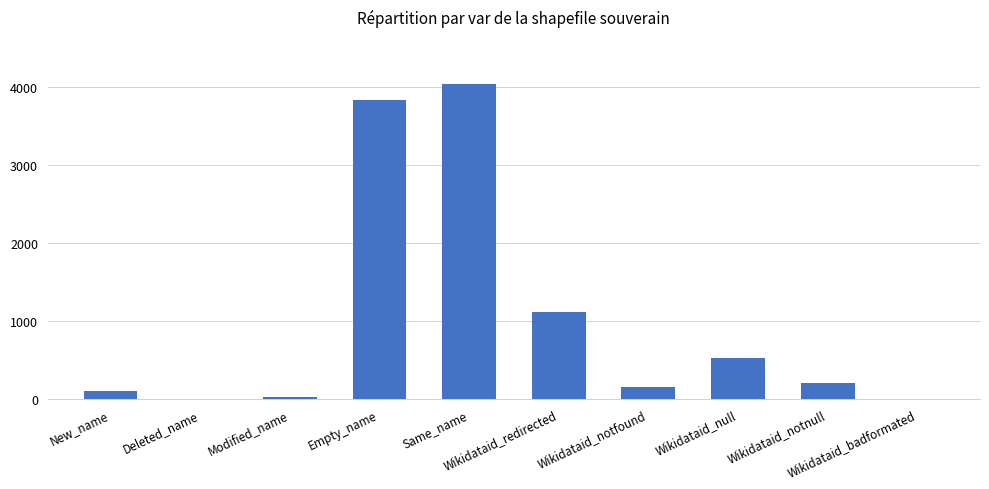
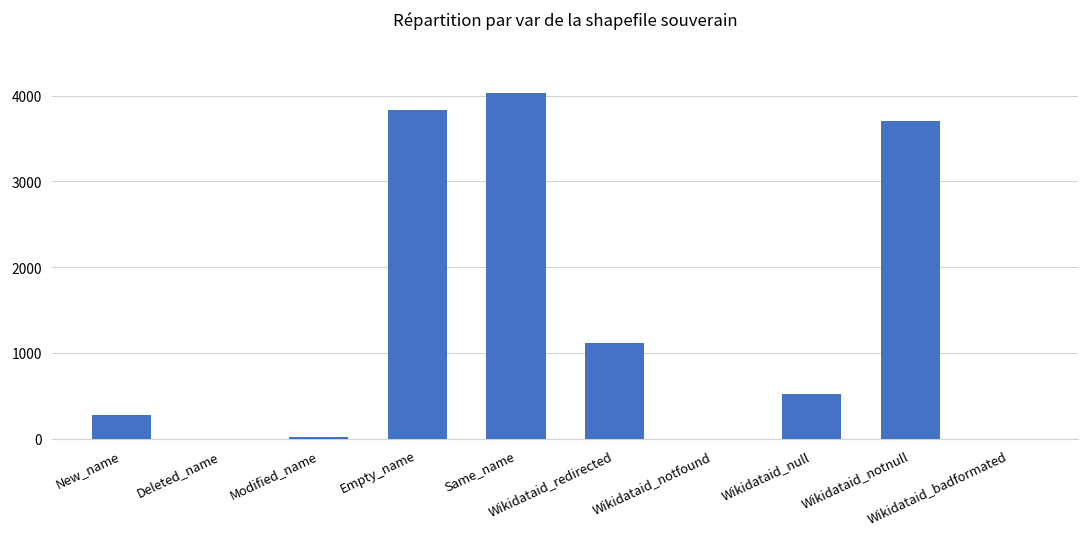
  {
-   "New_name": 100,
+   "New_name": 300,
    "Deleted_name": 0,
    "Empty_name": 3800,
    "Same_name": 4000,
    "Wikidataid_redirected": 1100,
-   "Wikidataid_notfound": 100,
+   "Wikidataid_notfound": 0,
    "Wikidataid_null": 500,
-   "Wikidataid_notnull": 200,
+   "Wikidataid_notnull": 3700,
    "Wikidataid_badformated": 0
  }
